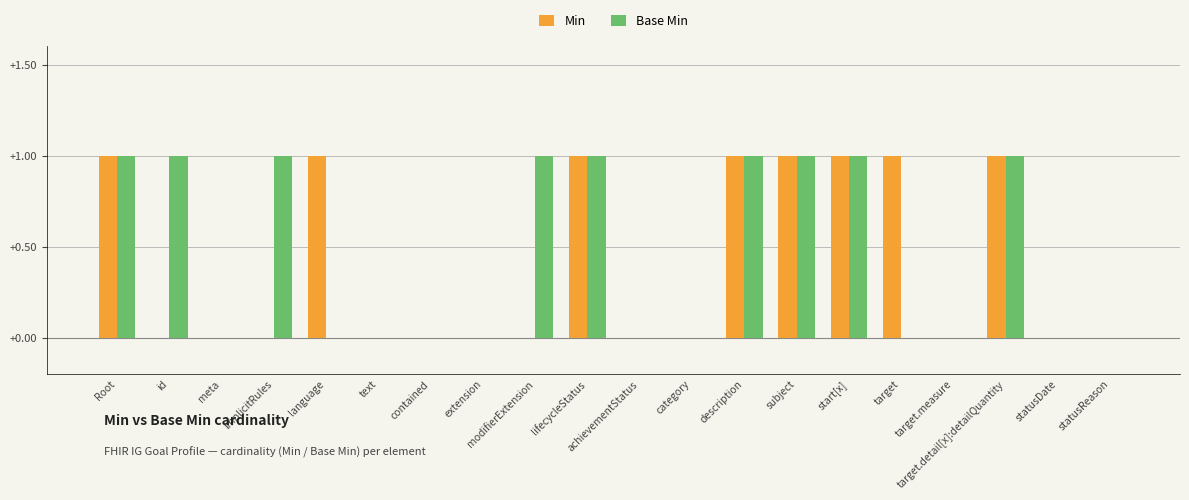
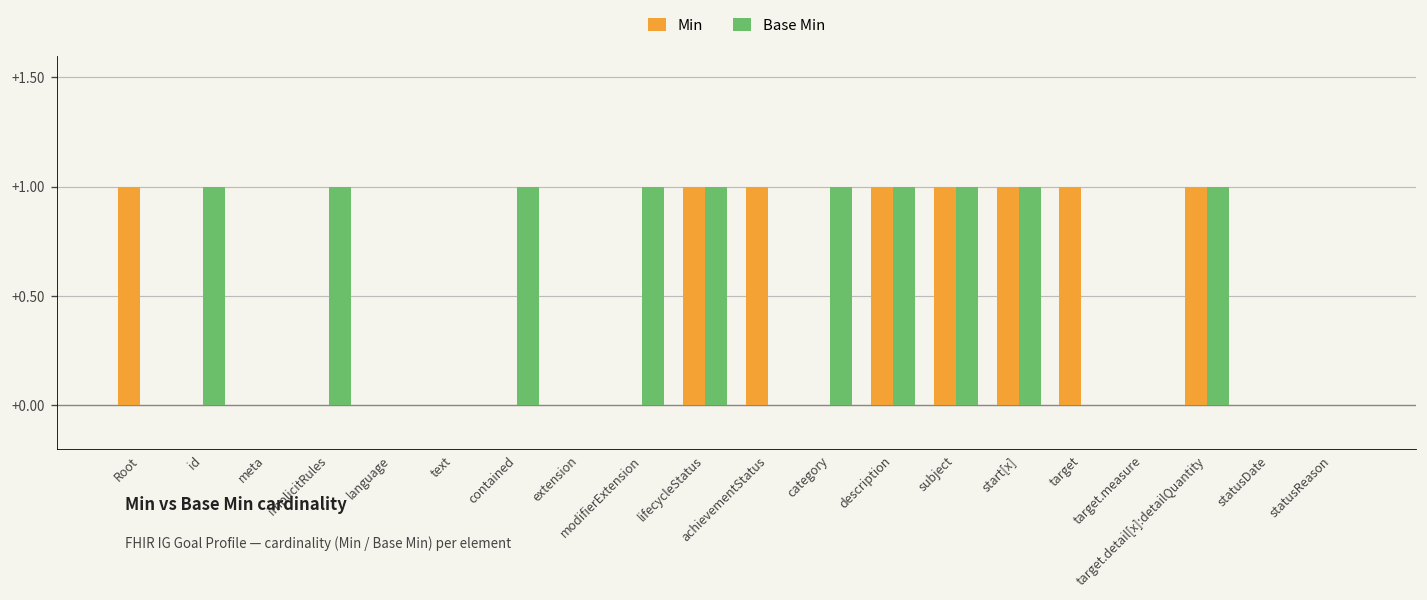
  {
    "Min": {
      "Root": "+1",
      "id": "+0",
      "meta": "+0",
      "implicitRules": "+0",
-     "language": "+1",
+     "language": "+0",
      "text": "+0",
      "contained": "+0",
      "extension": "+0",
      "modifierExtension": "+0",
      "lifecycleStatus": "+1",
-     "achievementStatus": "+0",
+     "achievementStatus": "+1",
      "category": "+0",
      "description": "+1",
      "subject": "+1",
      "start[x]": "+1",
      "target": "+1",
      "target.measure": "+0",
      "target.detail[x]:detailQuantity": "+1",
      "statusDate": "+0",
      "statusReason": "+0"
    },
    "Base Min": {
-     "Root": "+1",
+     "Root": "+0",
      "id": "+1",
      "meta": "+0",
      "implicitRules": "+1",
      "language": "+0",
      "text": "+0",
-     "contained": "+0",
+     "contained": "+1",
      "extension": "+0",
      "modifierExtension": "+1",
      "lifecycleStatus": "+1",
      "achievementStatus": "+0",
-     "category": "+0",
+     "category": "+1",
      "description": "+1",
      "subject": "+1",
      "start[x]": "+1",
      "target": "+0",
      "target.measure": "+0",
      "target.detail[x]:detailQuantity": "+1",
      "statusDate": "+0",
      "statusReason": "+0"
    }
  }
